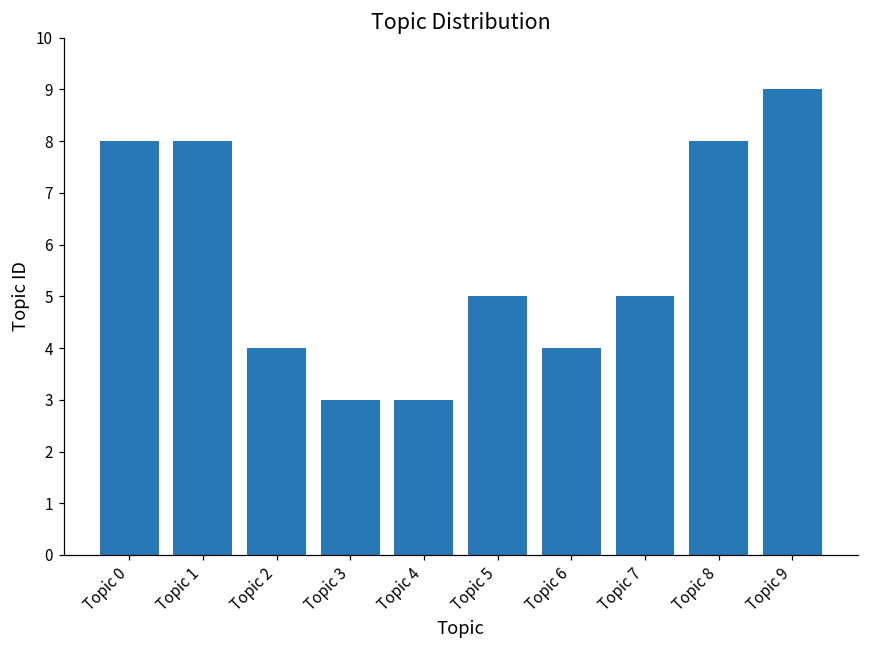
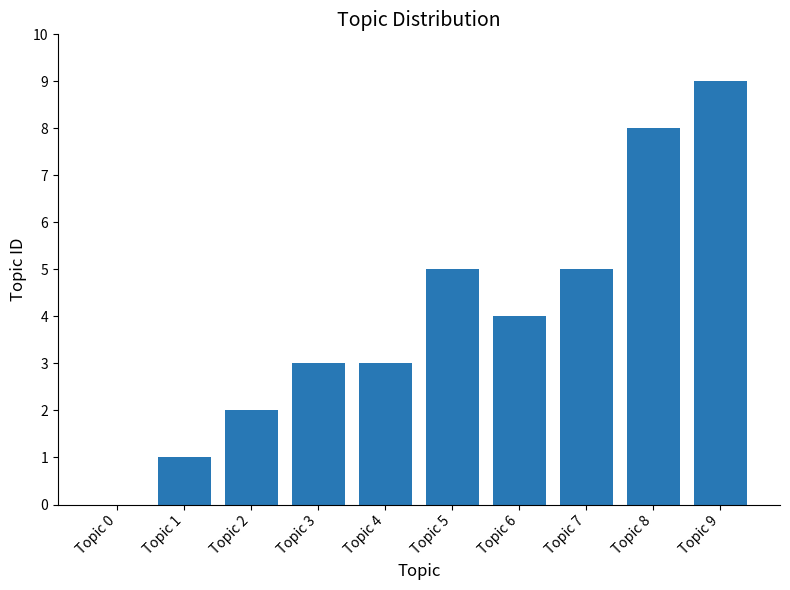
  {
-   "Topic 0": 8,
-   "Topic 1": 8,
-   "Topic 2": 4,
+   "Topic 0": 0,
+   "Topic 1": 1,
+   "Topic 2": 2,
    "Topic 3": 3,
    "Topic 4": 3,
    "Topic 5": 5,
    "Topic 6": 4,
    "Topic 7": 5,
    "Topic 8": 8,
    "Topic 9": 9
  }
